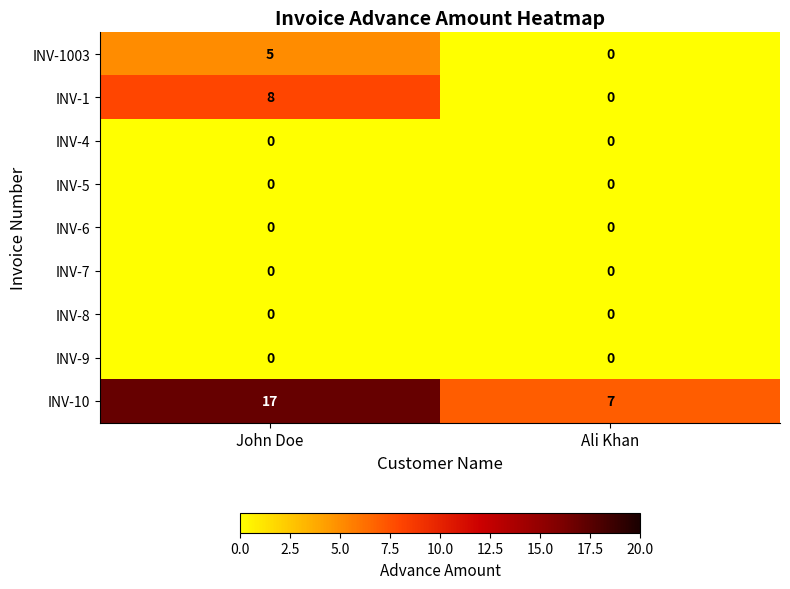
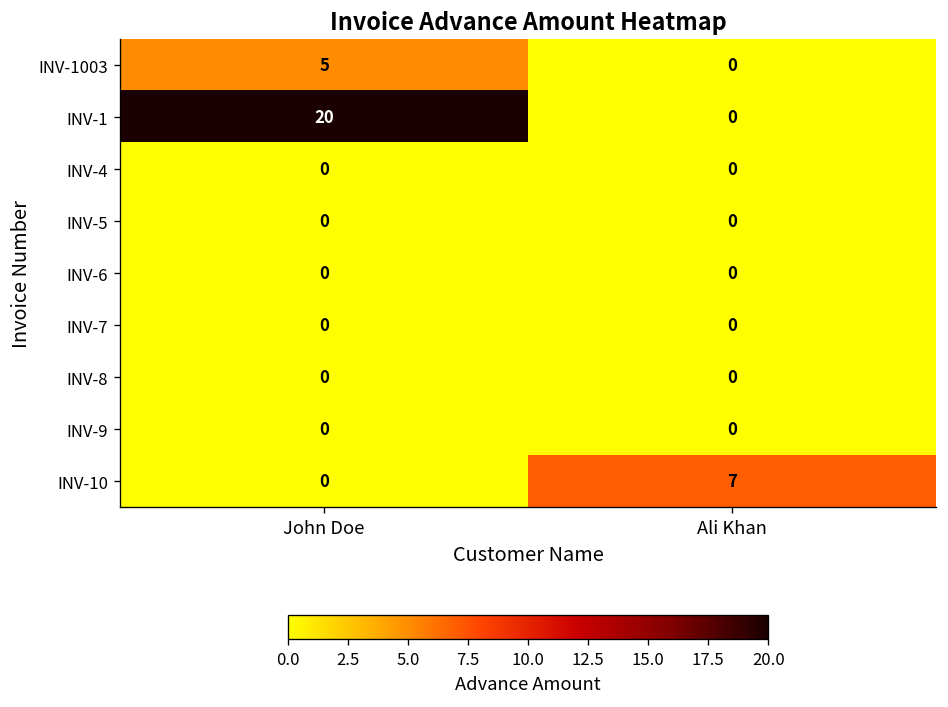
  {
    "INV-1003": {
      "John Doe": 5,
      "Ali Khan": 0
    },
    "INV-1": {
-     "John Doe": 8,
+     "John Doe": 20,
      "Ali Khan": 0
    },
    "INV-4": {
      "John Doe": 0,
      "Ali Khan": 0
    },
    "INV-5": {
      "John Doe": 0,
      "Ali Khan": 0
    },
    "INV-6": {
      "John Doe": 0,
      "Ali Khan": 0
    },
    "INV-7": {
      "John Doe": 0,
      "Ali Khan": 0
    },
    "INV-8": {
      "John Doe": 0,
      "Ali Khan": 0
    },
    "INV-9": {
      "John Doe": 0,
      "Ali Khan": 0
    },
    "INV-10": {
-     "John Doe": 17,
+     "John Doe": 0,
      "Ali Khan": 7
    }
  }
